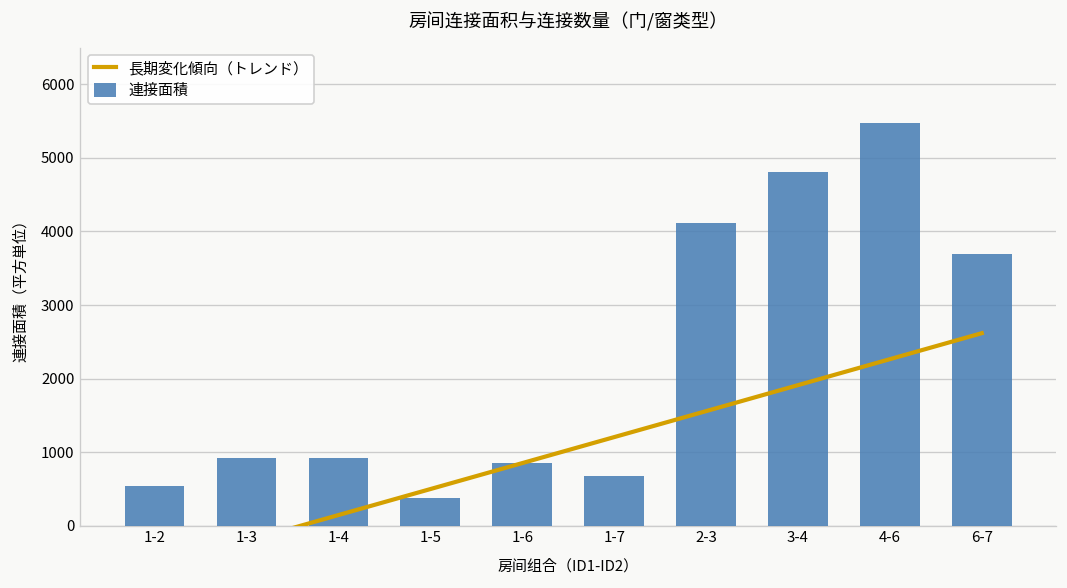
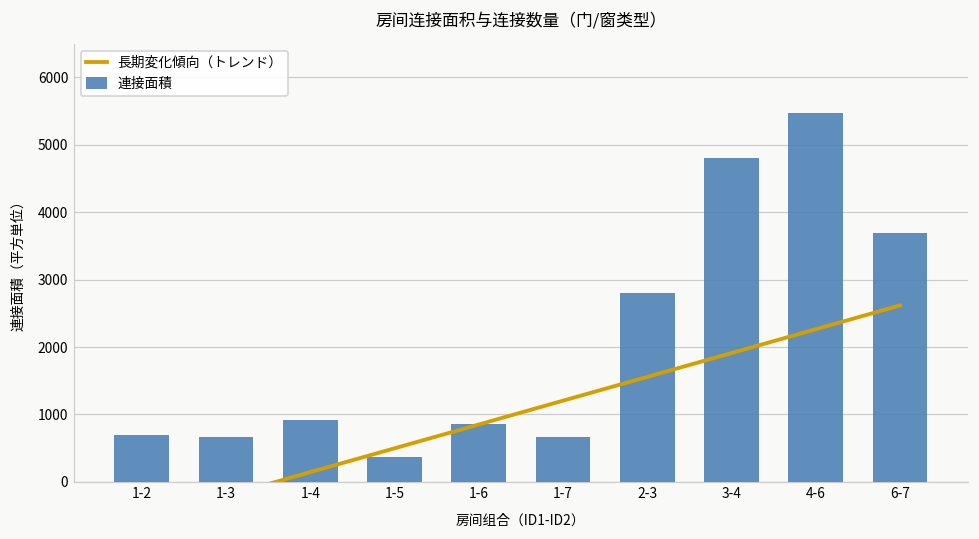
  {
    "連接面積": {
-     "1-2": 500,
-     "1-3": 900,
+     "1-2": 700,
+     "1-3": 700,
      "1-4": 900,
      "1-5": 400,
      "1-6": 900,
      "1-7": 700,
-     "2-3": 4100,
+     "2-3": 2800,
      "3-4": 4800,
      "4-6": 5500,
      "6-7": 3700
    },
    "長期変化傾向（トレンド）": {
      "6-7": 2600
    }
  }
